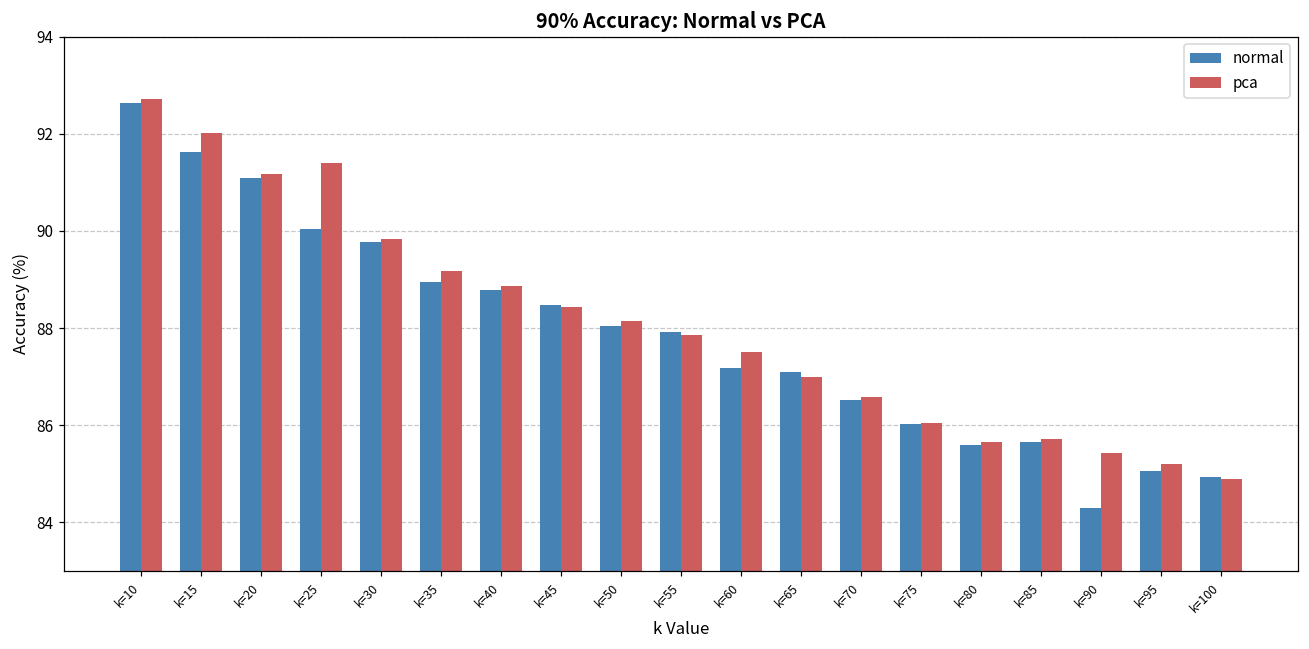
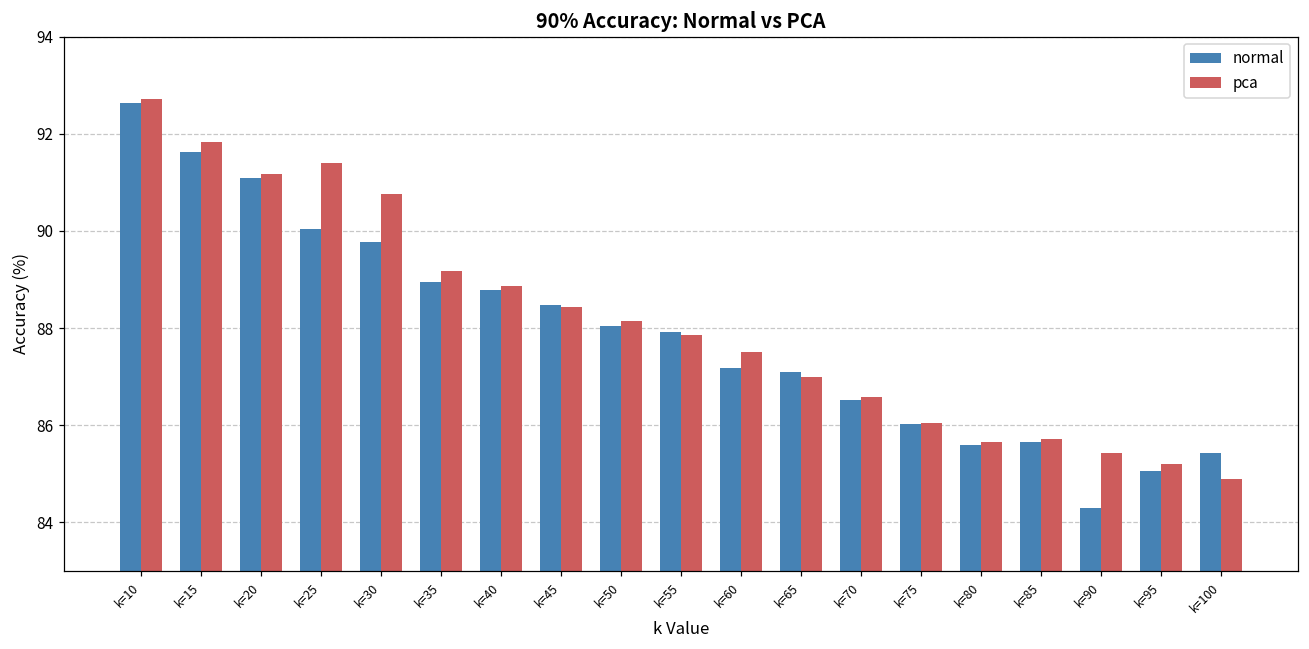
  {
    "normal": {
      "k=10": 92.6,
      "k=15": 91.6,
      "k=20": 91.1,
      "k=25": 90.0,
      "k=30": 89.8,
      "k=35": 89.0,
      "k=40": 88.8,
      "k=45": 88.5,
      "k=50": 88.1,
      "k=55": 87.9,
      "k=60": 87.2,
      "k=65": 87.1,
      "k=70": 86.5,
      "k=75": 86.0,
      "k=80": 85.6,
      "k=85": 85.7,
      "k=90": 84.3,
      "k=95": 85.1,
-     "k=100": 84.9
+     "k=100": 85.4
    },
    "pca": {
      "k=10": 92.7,
-     "k=15": 92.0,
+     "k=15": 91.8,
      "k=20": 91.2,
      "k=25": 91.4,
-     "k=30": 89.8,
+     "k=30": 90.8,
      "k=35": 89.2,
      "k=40": 88.9,
      "k=45": 88.4,
      "k=50": 88.2,
      "k=55": 87.9,
      "k=60": 87.5,
      "k=65": 87.0,
      "k=70": 86.6,
      "k=75": 86.1,
      "k=80": 85.7,
      "k=85": 85.7,
      "k=90": 85.4,
      "k=95": 85.2,
      "k=100": 84.9
    }
  }
